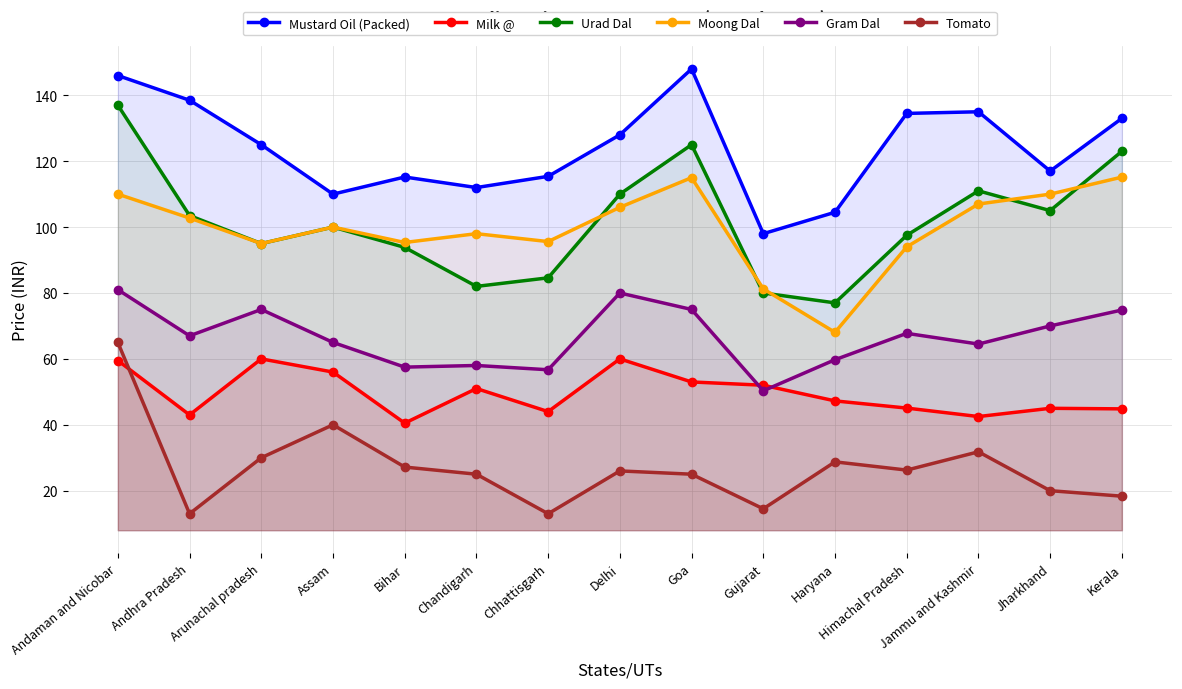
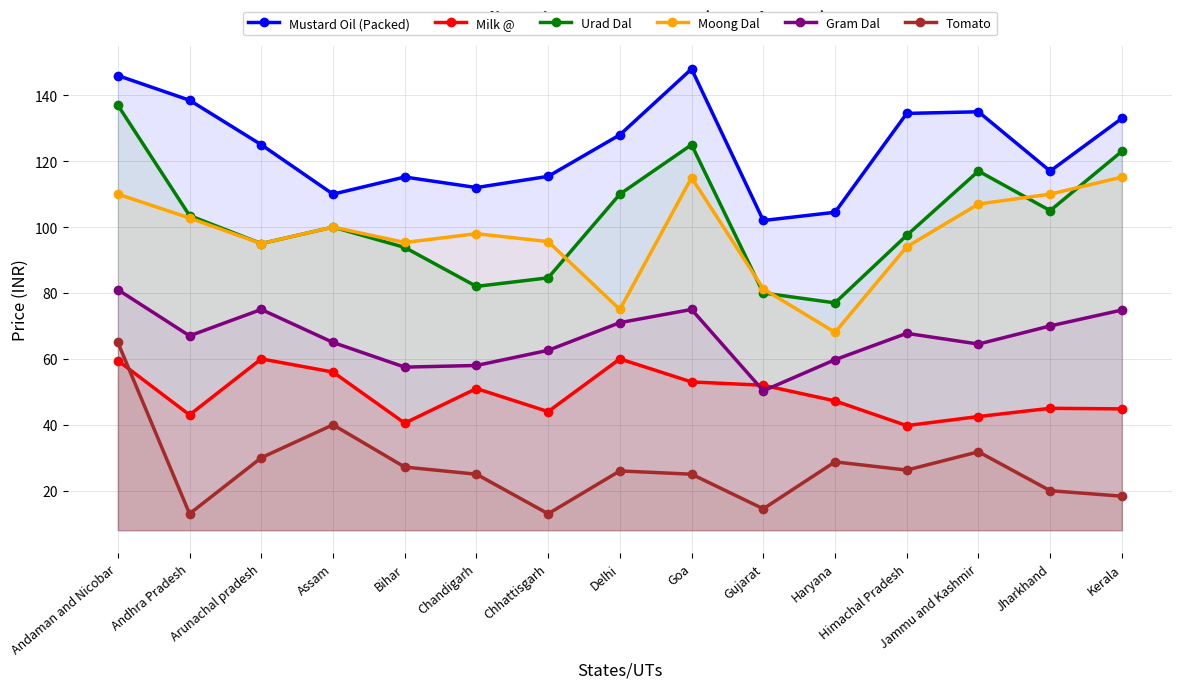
  {
    "Mustard Oil (Packed)": {
      "Andaman and Nicobar": 146,
      "Andhra Pradesh": 139,
      "Arunachal pradesh": 125,
      "Assam": 110,
      "Bihar": 115,
      "Chandigarh": 112,
      "Chhattisgarh": 115,
      "Delhi": 128,
      "Goa": 148,
-     "Gujarat": 98,
+     "Gujarat": 102,
      "Haryana": 105,
      "Himachal Pradesh": 135,
      "Jammu and Kashmir": 135,
      "Jharkhand": 117,
      "Kerala": 133
    },
    "Milk @": {
      "Andaman and Nicobar": 60,
      "Andhra Pradesh": 43,
      "Arunachal pradesh": 60,
      "Assam": 56,
      "Bihar": 41,
      "Chandigarh": 51,
      "Chhattisgarh": 44,
      "Delhi": 60,
      "Goa": 53,
      "Gujarat": 52,
      "Haryana": 47,
-     "Himachal Pradesh": 45,
+     "Himachal Pradesh": 40,
      "Jammu and Kashmir": 43,
      "Jharkhand": 45,
      "Kerala": 45
    },
    "Urad Dal": {
      "Andaman and Nicobar": 137,
      "Bihar": 94,
      "Chandigarh": 82,
      "Chhattisgarh": 85,
      "Delhi": 110,
      "Goa": 125,
      "Gujarat": 80,
      "Haryana": 77,
      "Himachal Pradesh": 98,
-     "Jammu and Kashmir": 111,
+     "Jammu and Kashmir": 117,
      "Jharkhand": 105,
      "Kerala": 123
    },
    "Moong Dal": {
      "Andaman and Nicobar": 110,
      "Bihar": 95,
      "Chandigarh": 98,
      "Chhattisgarh": 96,
-     "Delhi": 106,
+     "Delhi": 75,
      "Goa": 115,
      "Gujarat": 81,
      "Haryana": 68,
      "Himachal Pradesh": 94,
      "Jammu and Kashmir": 107,
      "Jharkhand": 110,
      "Kerala": 115
    },
    "Gram Dal": {
      "Andaman and Nicobar": 81,
      "Andhra Pradesh": 67,
      "Arunachal pradesh": 75,
      "Assam": 65,
      "Bihar": 58,
      "Chandigarh": 58,
-     "Chhattisgarh": 57,
-     "Delhi": 80,
+     "Chhattisgarh": 63,
+     "Delhi": 71,
      "Goa": 75,
      "Gujarat": 50,
      "Haryana": 60,
      "Himachal Pradesh": 68,
      "Jammu and Kashmir": 65,
      "Jharkhand": 70,
      "Kerala": 75
    },
    "Tomato": {
      "Andaman and Nicobar": 65,
      "Andhra Pradesh": 13,
      "Arunachal pradesh": 30,
      "Assam": 40,
      "Bihar": 27,
      "Chandigarh": 25,
      "Chhattisgarh": 13,
      "Delhi": 26,
      "Goa": 25,
      "Gujarat": 15,
      "Haryana": 29,
      "Himachal Pradesh": 26,
      "Jammu and Kashmir": 32,
      "Jharkhand": 20,
      "Kerala": 18
    }
  }
